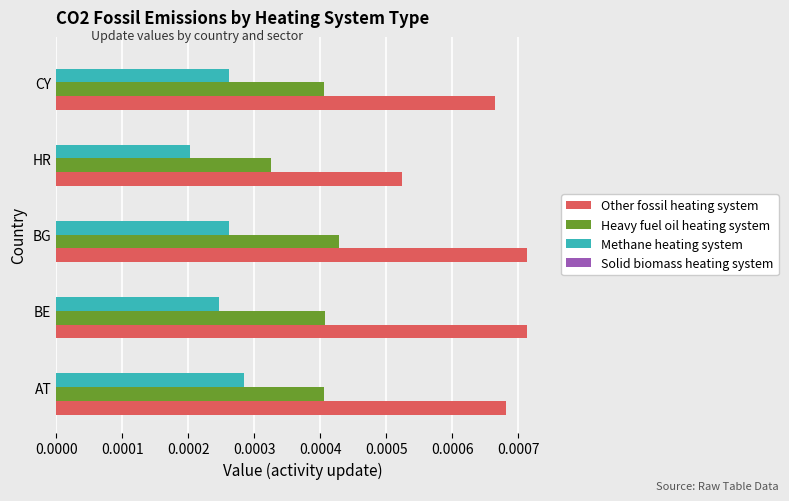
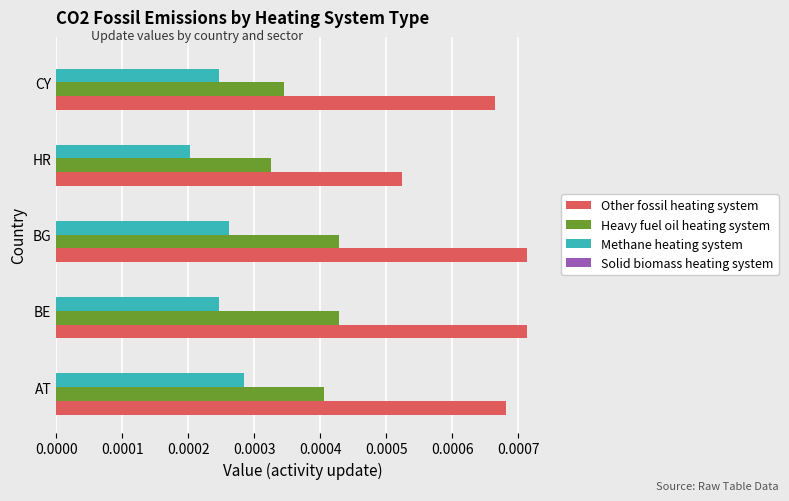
  {
    "Other fossil heating system": {
      "CY": 0.00066,
      "HR": 0.00052,
      "BG": 0.00071,
      "BE": 0.00071,
      "AT": 0.00068
    },
    "Heavy fuel oil heating system": {
-     "CY": 0.00041,
+     "CY": 0.00035,
      "HR": 0.00033,
      "BG": 0.00043,
-     "BE": 0.00041,
+     "BE": 0.00043,
      "AT": 0.00041
    },
    "Methane heating system": {
-     "CY": 0.00026,
+     "CY": 0.00025,
      "HR": 0.00020,
      "BG": 0.00026,
      "BE": 0.00025,
      "AT": 0.00028
    },
    "Solid biomass heating system": {
      "CY": 0.00000,
      "HR": 0.00000,
      "BG": 0.00000,
      "BE": 0.00000,
      "AT": 0.00000
    }
  }
